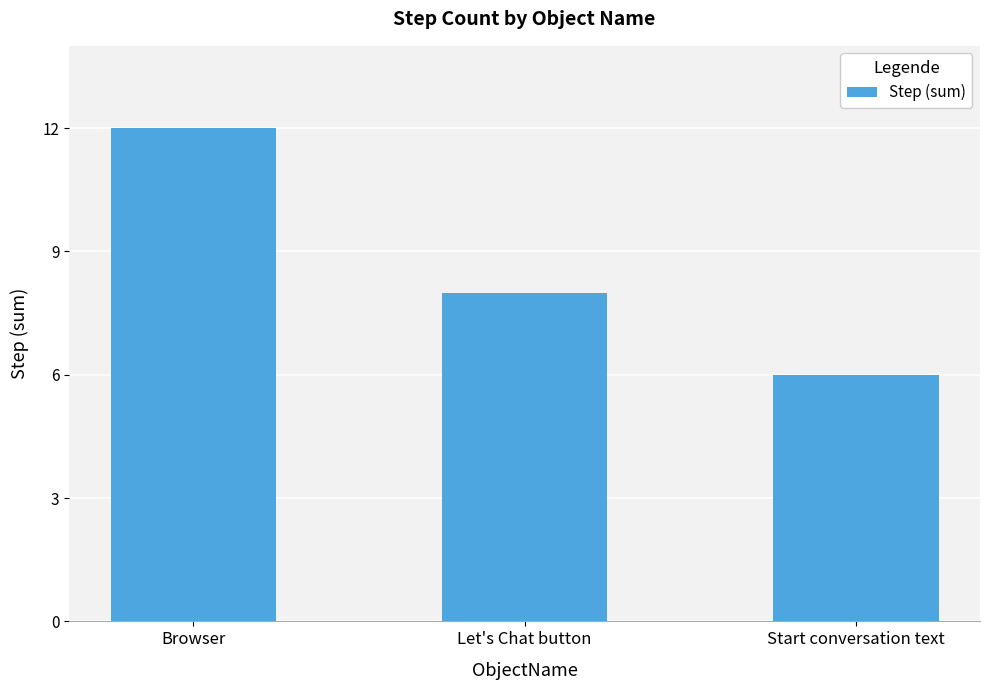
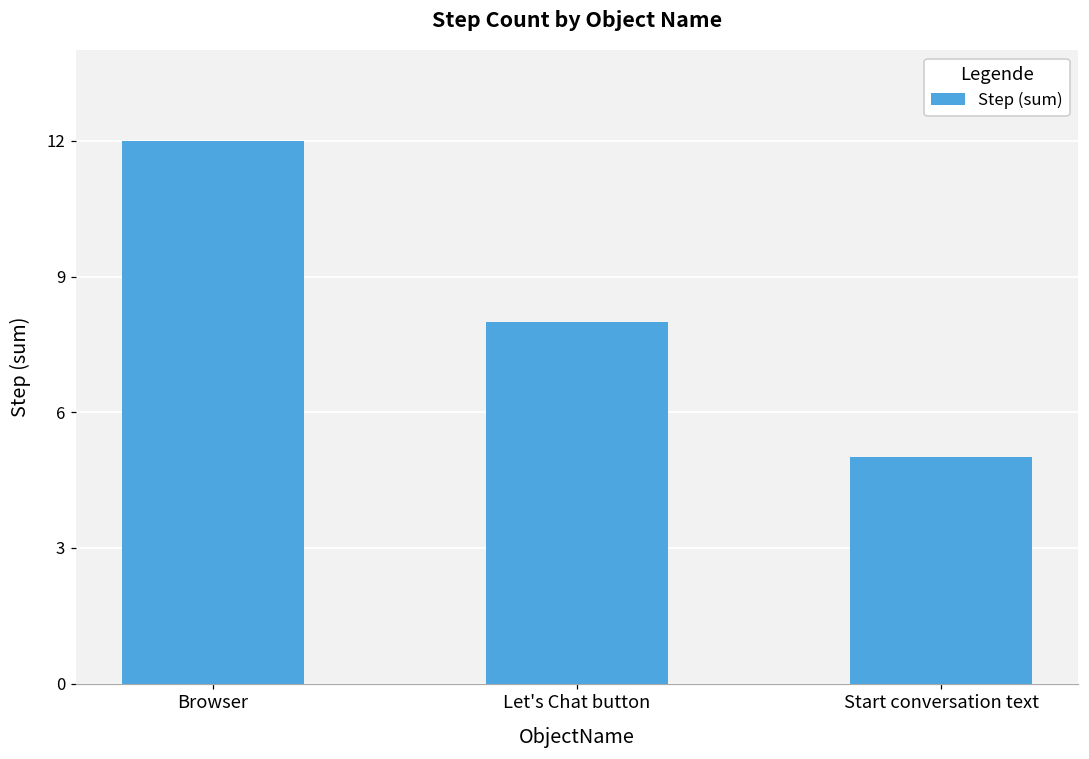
  {
    "Browser": 12,
    "Let's Chat button": 8,
-   "Start conversation text": 6
+   "Start conversation text": 5
  }
